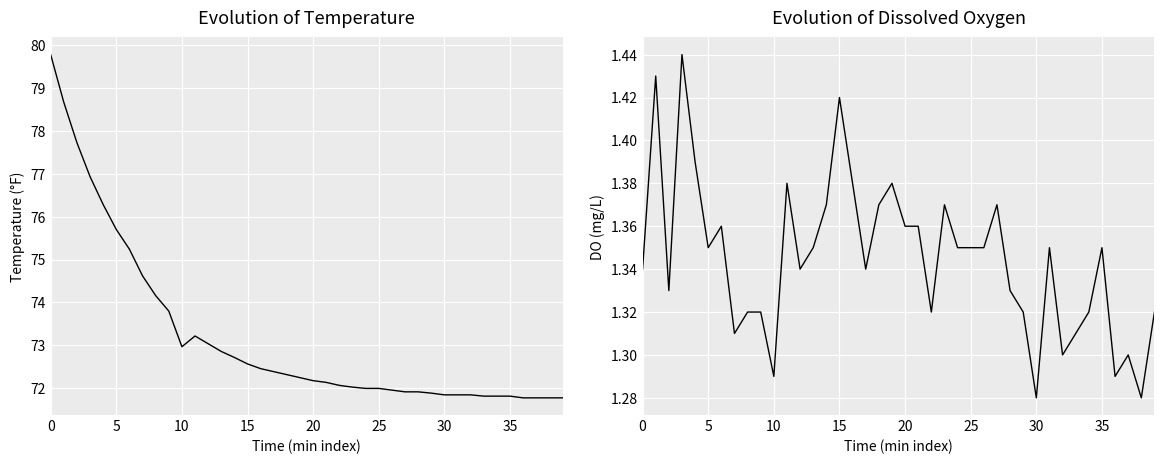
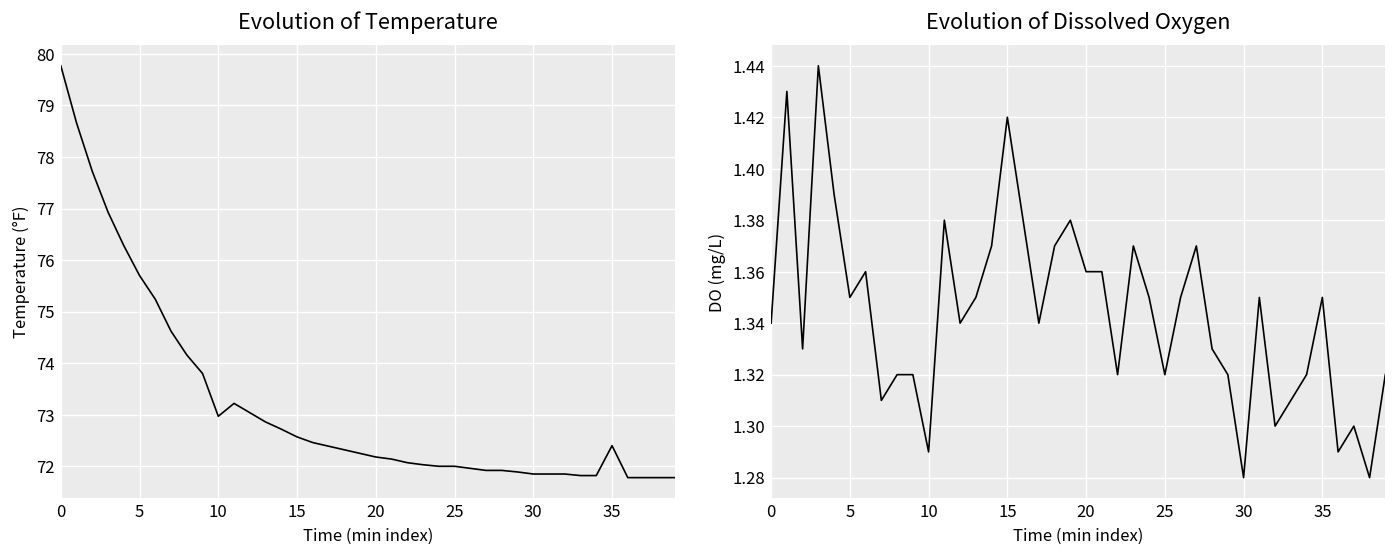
  {
    "Evolution of Temperature": {
      "0": 79.8,
      "5": 75.7,
      "10": 73.0,
      "15": 72.6,
      "20": 72.2,
      "25": 72.0,
      "30": 71.9,
-     "35": 71.8
+     "35": 72.4
    },
    "Evolution of Dissolved Oxygen": {
      "0": 1.34,
      "5": 1.35,
      "10": 1.29,
      "15": 1.42,
      "20": 1.36,
-     "25": 1.35,
+     "25": 1.32,
      "30": 1.28,
      "35": 1.35
    }
  }
